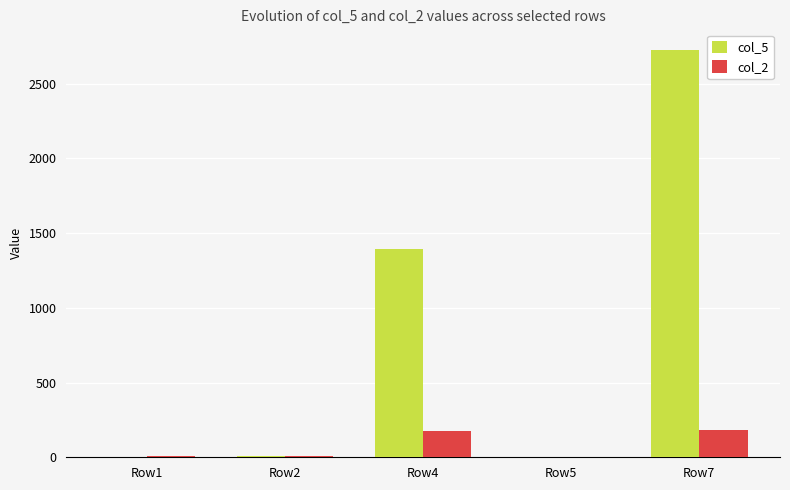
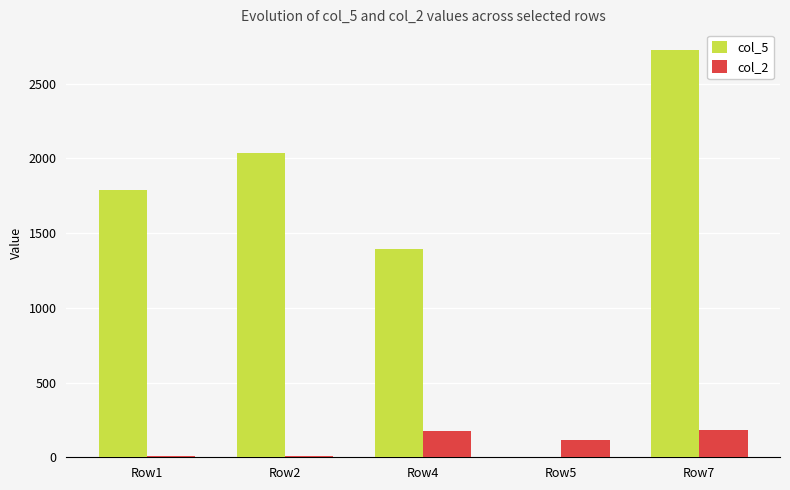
  {
    "col_5": {
-     "Row1": 0,
-     "Row2": 10,
+     "Row1": 1790,
+     "Row2": 2030,
      "Row4": 1390,
      "Row7": 2730
    },
    "col_2": {
      "Row4": 170,
-     "Row5": 0,
+     "Row5": 120,
      "Row7": 180
    }
  }
